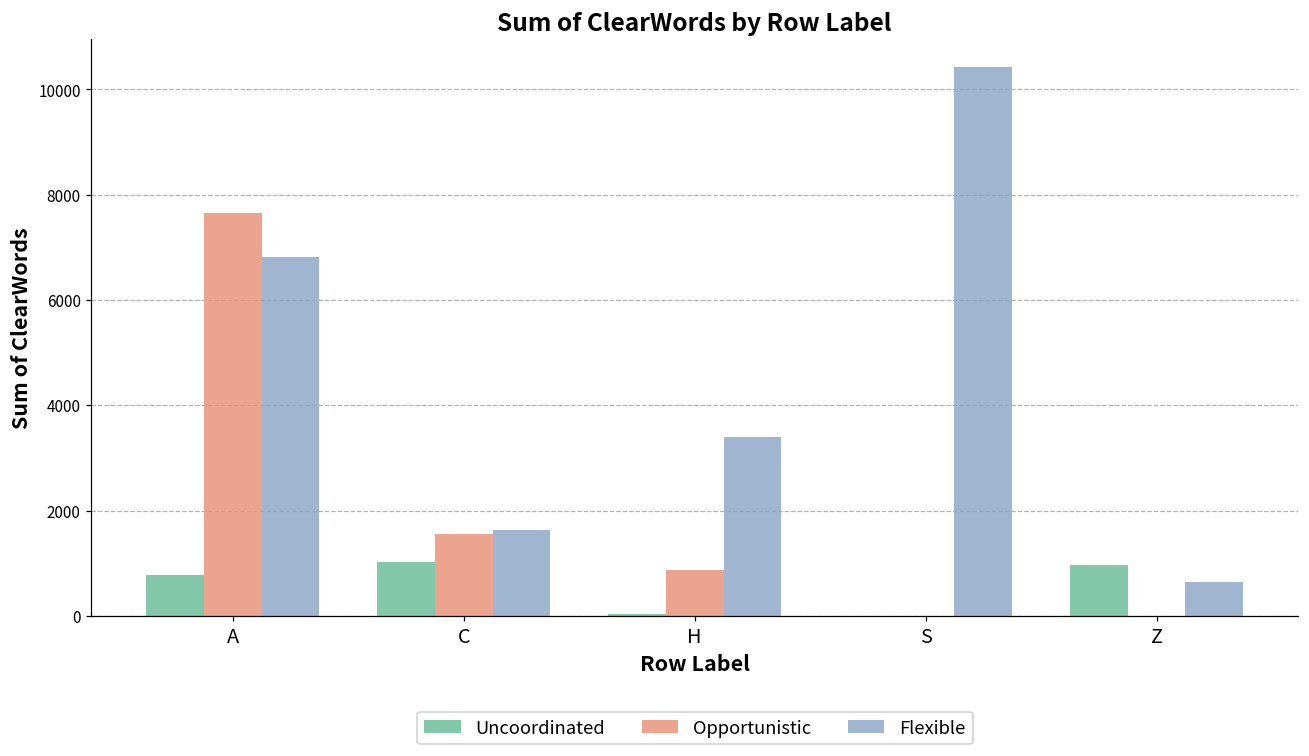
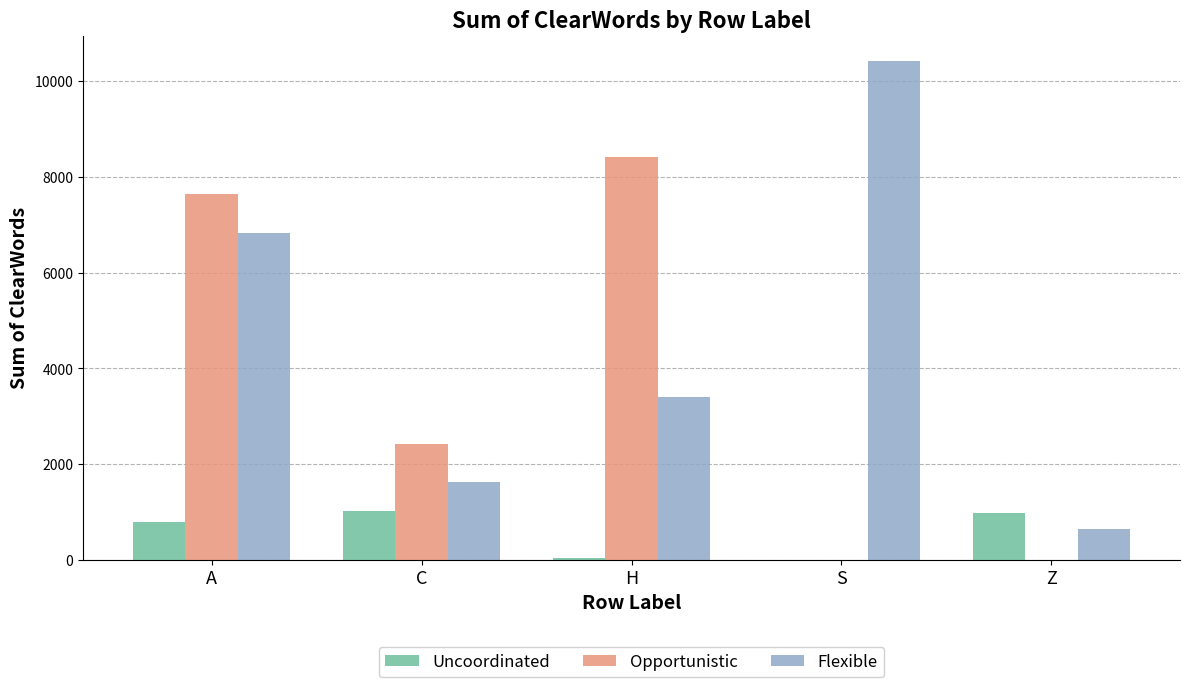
  {
    "Opportunistic": {
      "A": 7600,
-     "C": 1600,
-     "H": 900,
+     "C": 2400,
+     "H": 8400,
      "S": 0,
      "Z": 0
    }
  }
